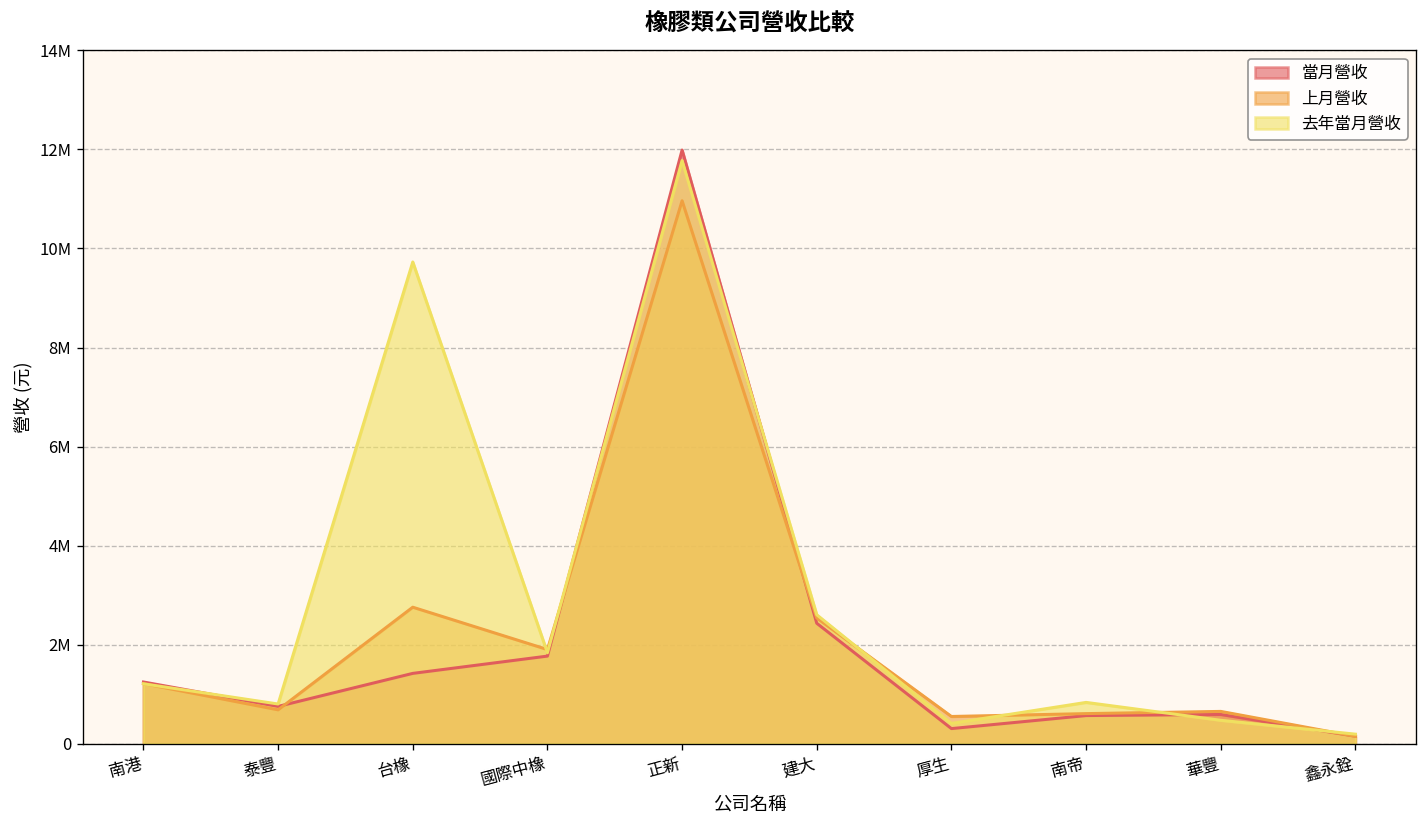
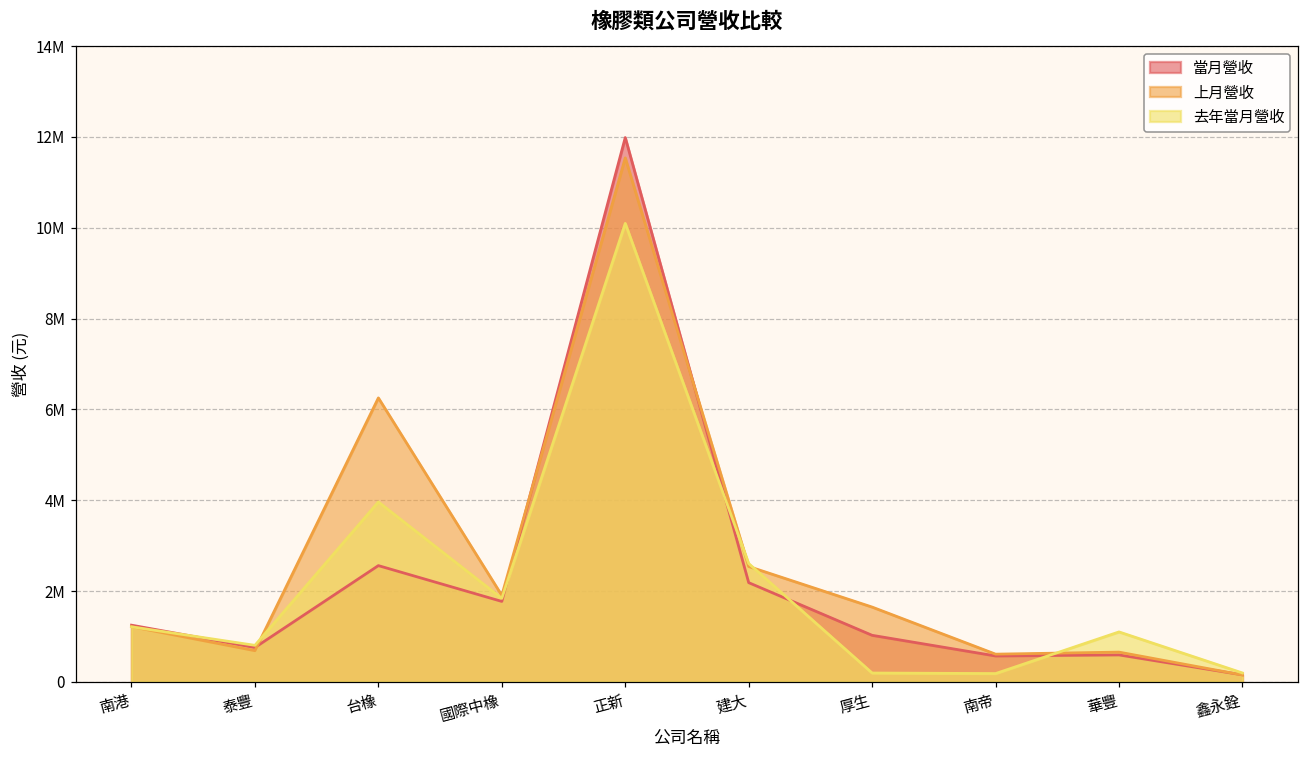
  {
    "當月營收": {
-     "台橡": 1400000,
+     "台橡": 2600000,
      "國際中橡": 1800000,
      "正新": 12000000,
-     "建大": 2400000,
-     "厚生": 300000,
+     "建大": 2200000,
+     "厚生": 1000000,
      "華豐": 600000
    },
    "上月營收": {
      "泰豐": 700000,
-     "台橡": 2800000,
+     "台橡": 6300000,
      "國際中橡": 1900000,
-     "正新": 11000000,
+     "正新": 11500000,
      "建大": 2500000,
-     "厚生": 600000,
+     "厚生": 1600000,
      "華豐": 700000
    },
    "去年當月營收": {
-     "台橡": 9700000,
+     "台橡": 4000000,
      "國際中橡": 1800000,
-     "正新": 11800000,
+     "正新": 10100000,
      "建大": 2600000,
-     "厚生": 400000,
-     "南帝": 800000,
-     "華豐": 500000
+     "厚生": 200000,
+     "南帝": 200000,
+     "華豐": 1100000
    }
  }
